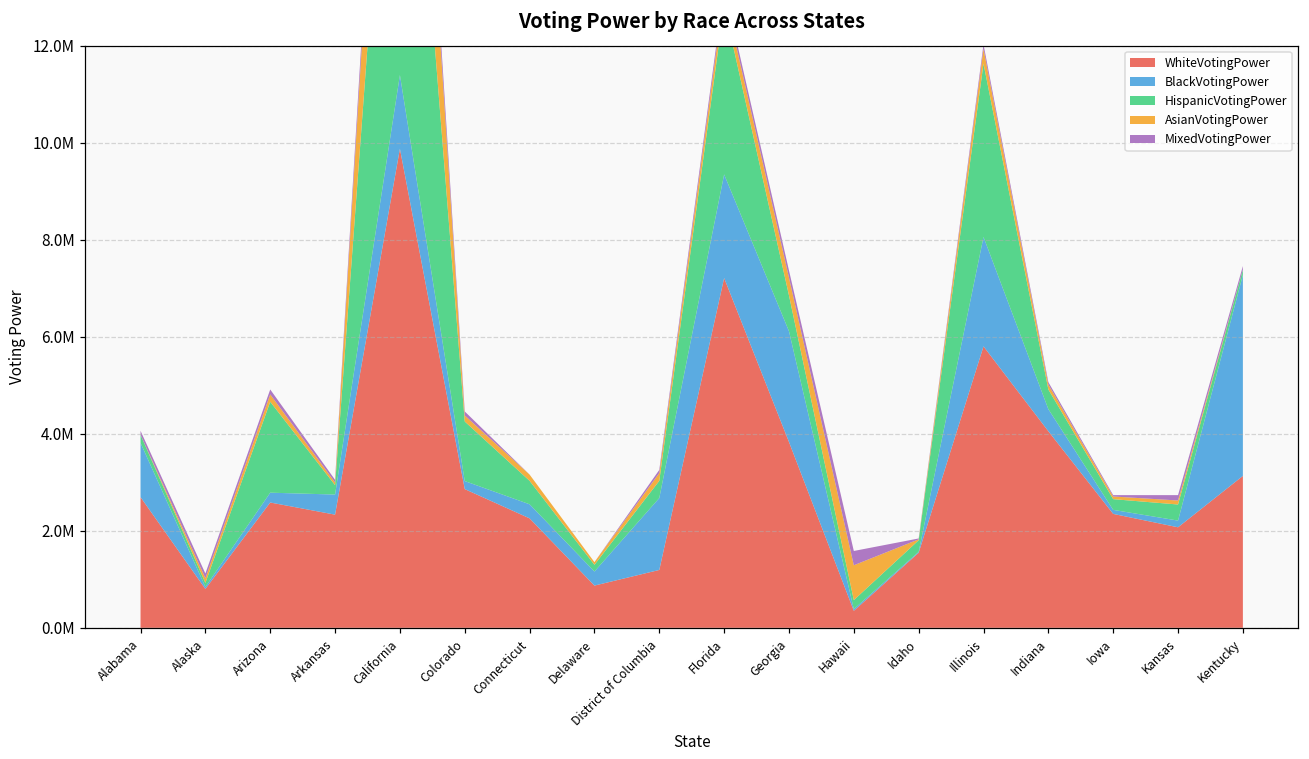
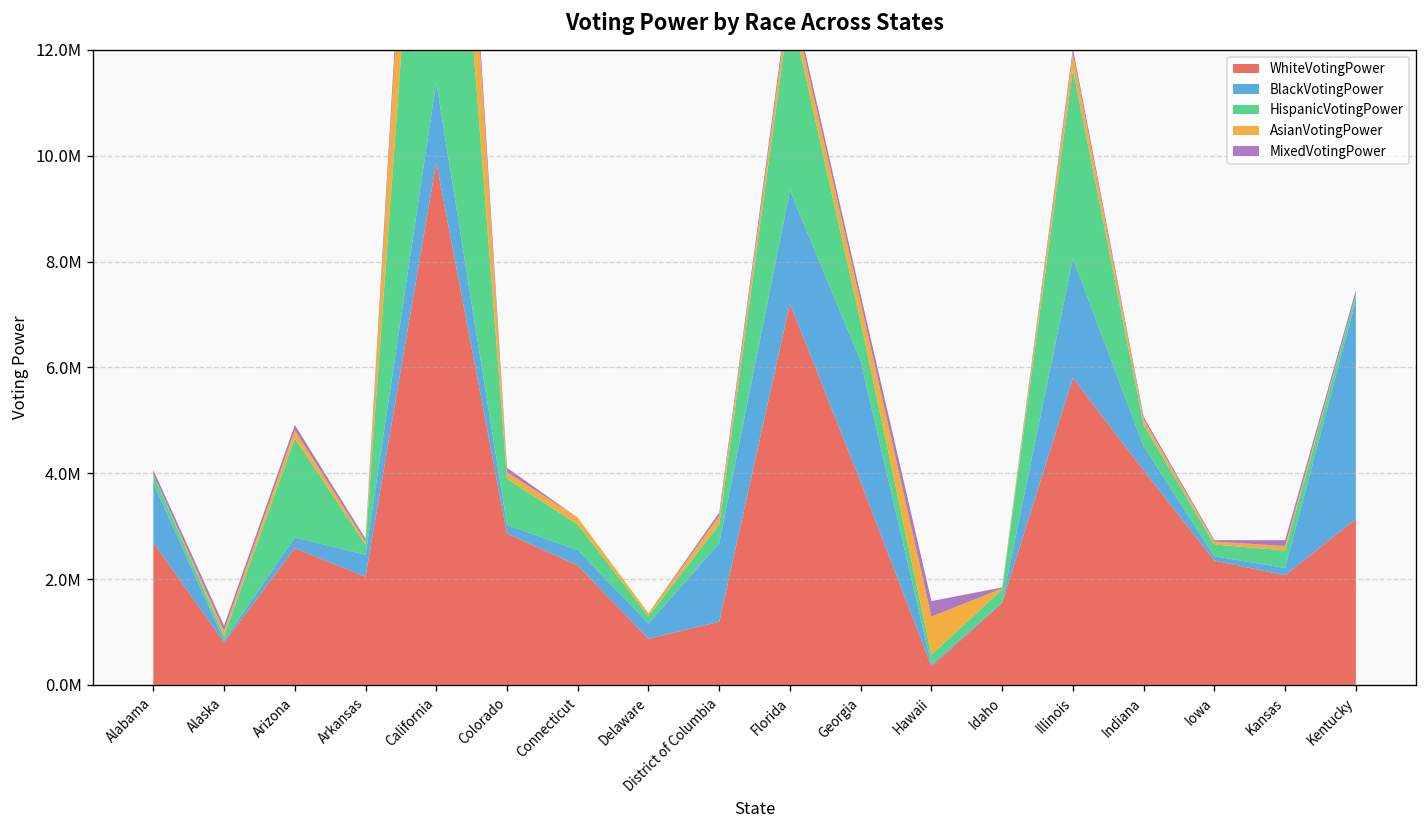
  {
    "WhiteVotingPower": {
      "Alabama": 2700000,
      "Arizona": 2600000,
-     "Arkansas": 2300000,
+     "Arkansas": 2000000,
      "California": 9900000,
      "Colorado": 2900000,
      "Connecticut": 2300000,
      "Delaware": 900000,
      "District of Columbia": 1200000,
      "Florida": 7200000,
      "Georgia": 3800000,
      "Illinois": 5800000,
      "Indiana": 4100000,
      "Iowa": 2300000,
      "Kansas": 2100000,
      "Kentucky": 3100000
    },
    "BlackVotingPower": {
      "Alabama": 1100000,
      "Arizona": 200000,
      "Arkansas": 400000,
      "California": 1500000,
      "Colorado": 200000,
      "Connecticut": 300000,
      "Delaware": 300000,
      "District of Columbia": 1500000,
      "Florida": 2100000,
      "Georgia": 2300000,
      "Illinois": 2300000,
      "Indiana": 500000,
      "Iowa": 100000,
      "Kansas": 100000,
      "Kentucky": 4100000
    },
    "HispanicVotingPower": {
      "Alaska": 100000,
      "Arizona": 1900000,
-     "Colorado": 1200000,
+     "Colorado": 900000,
      "Connecticut": 500000,
      "District of Columbia": 400000,
      "Georgia": 700000,
      "Hawaii": 200000,
      "Illinois": 3600000,
      "Indiana": 400000,
      "Kansas": 300000
    },
    "AsianVotingPower": {
      "Alaska": 100000,
      "Arizona": 200000,
      "Colorado": 100000,
      "District of Columbia": 200000,
      "Georgia": 400000,
      "Hawaii": 700000,
      "Illinois": 300000,
      "Kansas": 100000
    },
    "MixedVotingPower": {
      "Alabama": 100000,
      "Alaska": 100000,
      "Arizona": 100000,
      "Colorado": 100000,
      "District of Columbia": 100000,
      "Georgia": 100000,
      "Hawaii": 300000,
      "Illinois": 100000,
      "Kansas": 100000,
      "Kentucky": 100000
    }
  }
